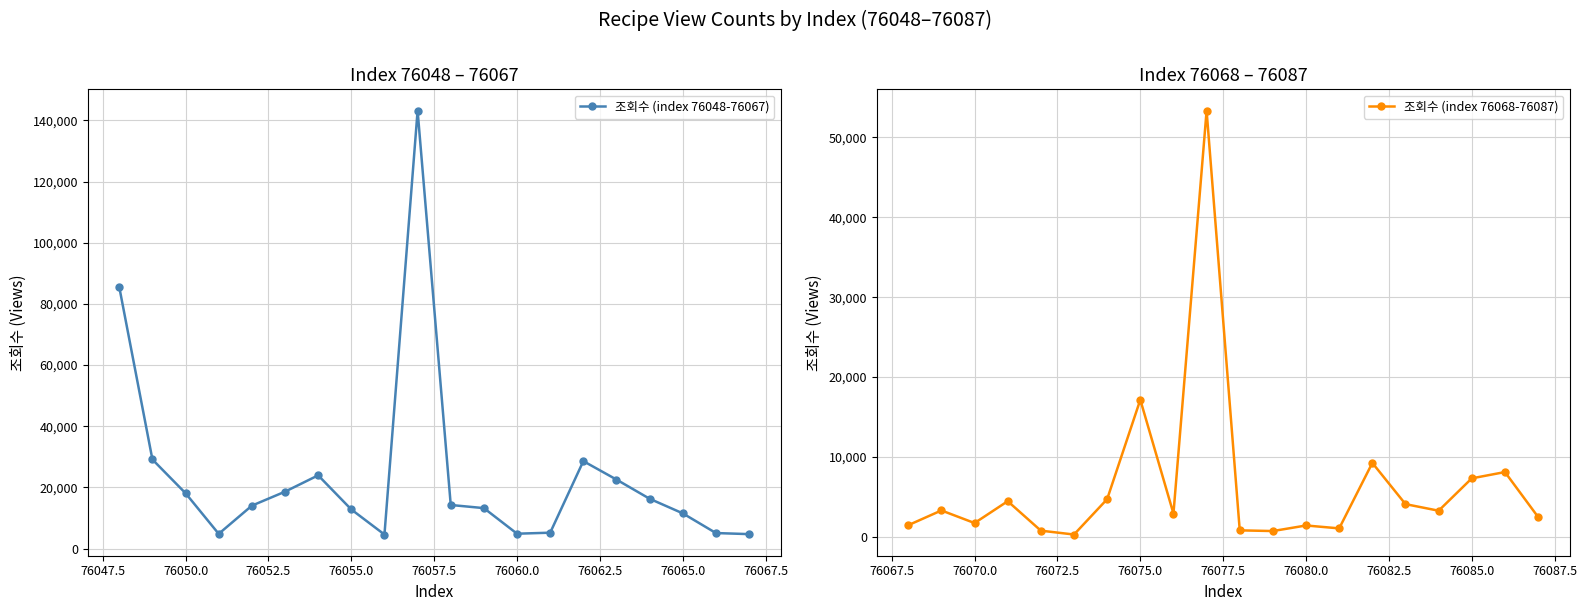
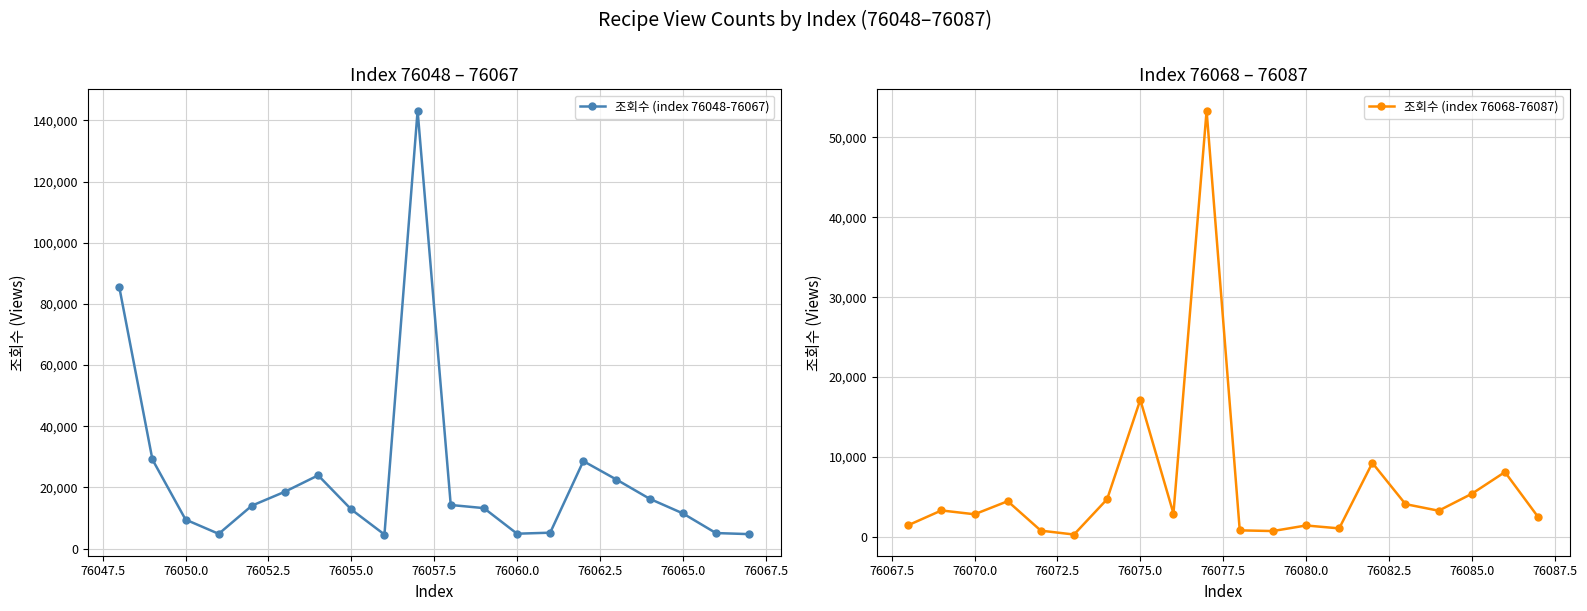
  {
    "Index 76048 – 76067": {
-     "76050.0": "18,000",
+     "76050.0": "9,000",
      "76055.0": "13,000",
      "76060.0": "5,000",
      "76065.0": "12,000"
    },
    "Index 76068 – 76087": {
-     "76070.0": "2,000",
+     "76070.0": "3,000",
      "76075.0": "17,000",
      "76080.0": "1,000",
-     "76085.0": "7,000"
+     "76085.0": "5,000"
    }
  }
